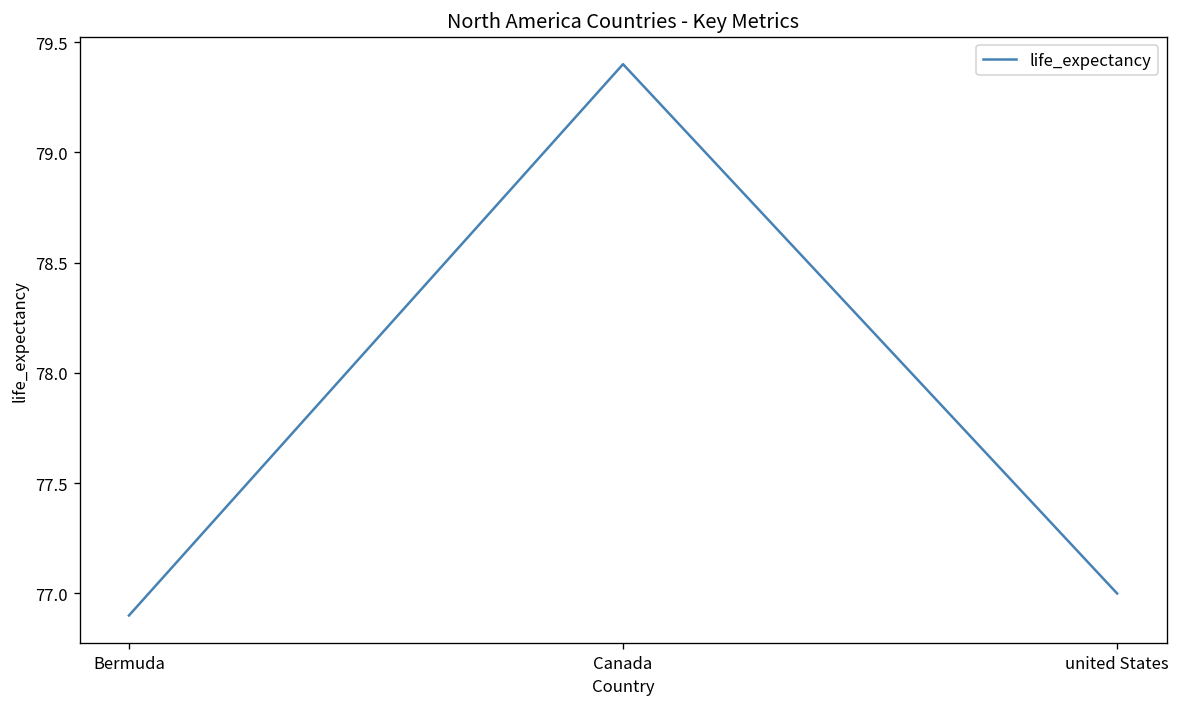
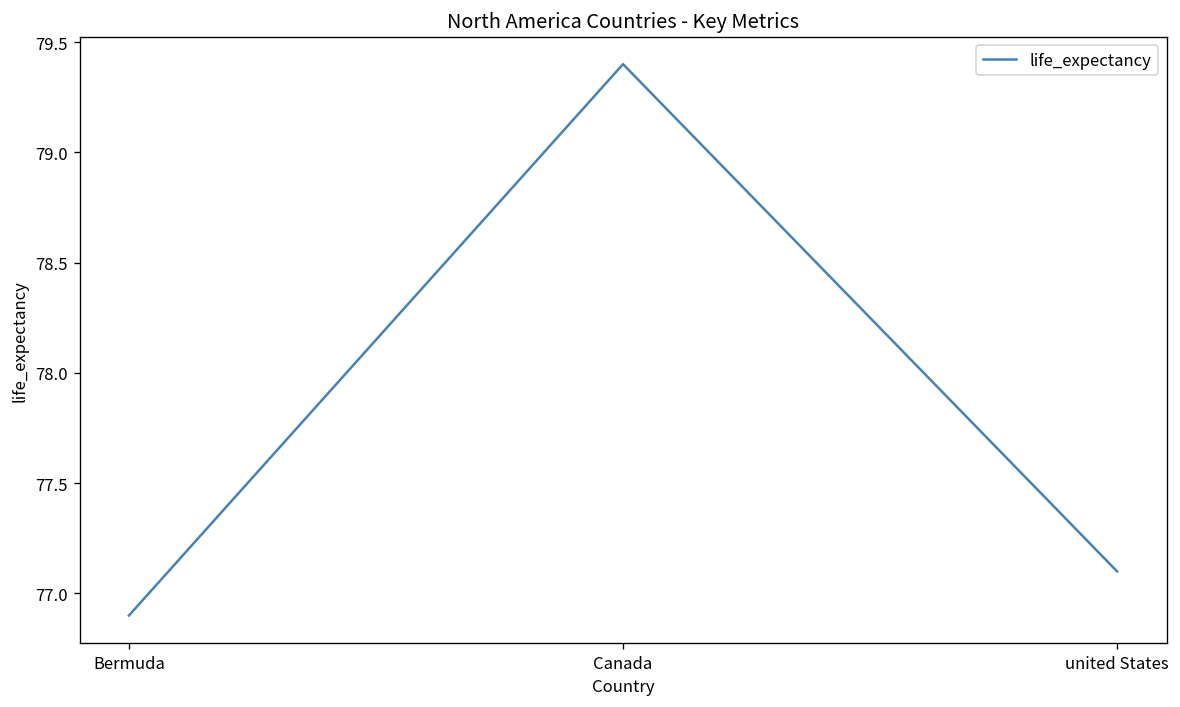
  {
    "Bermuda": 76.9,
    "Canada": 79.4,
-   "united States": 77.0
+   "united States": 77.1
  }
